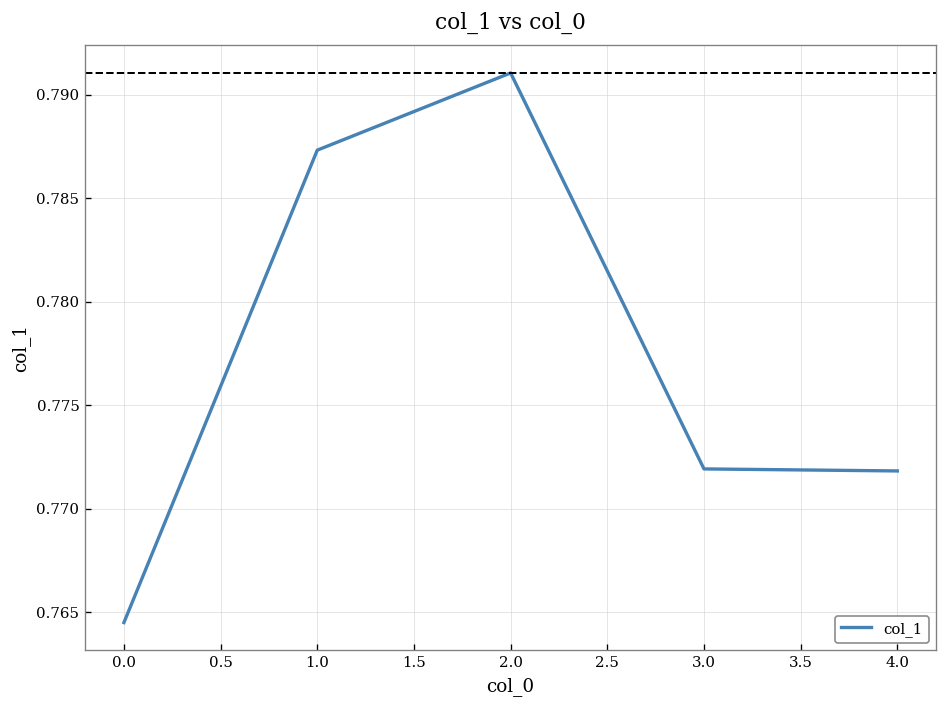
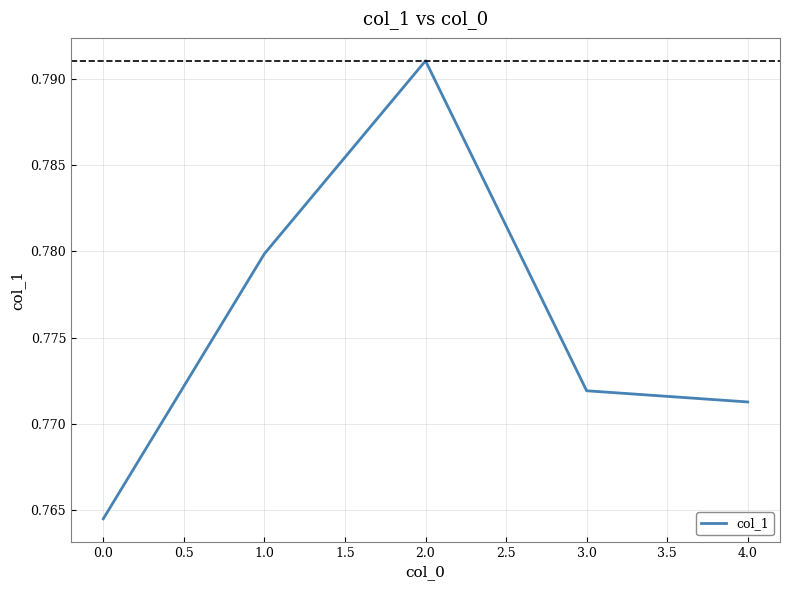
  {
    "0.0": 0.7645,
-   "1.0": 0.7873,
+   "1.0": 0.7799,
    "2.0": 0.7910,
    "3.0": 0.7719,
-   "4.0": 0.7718
+   "4.0": 0.7713
  }
